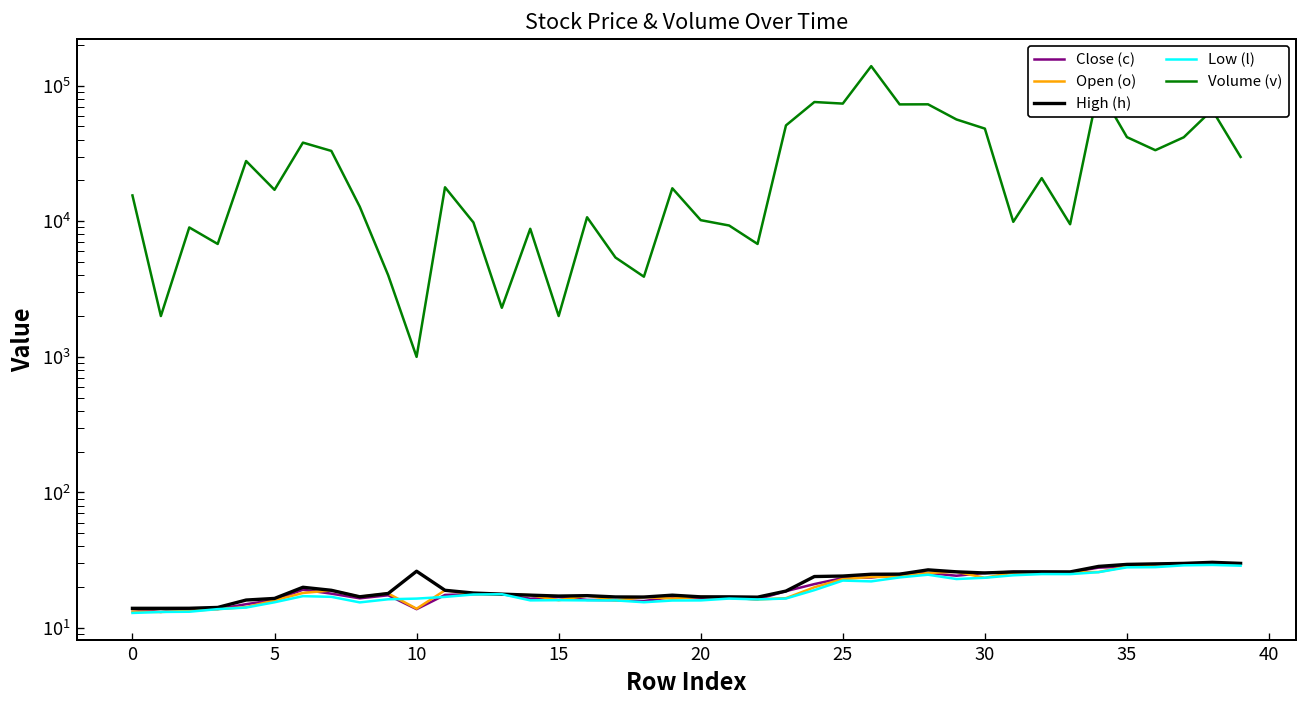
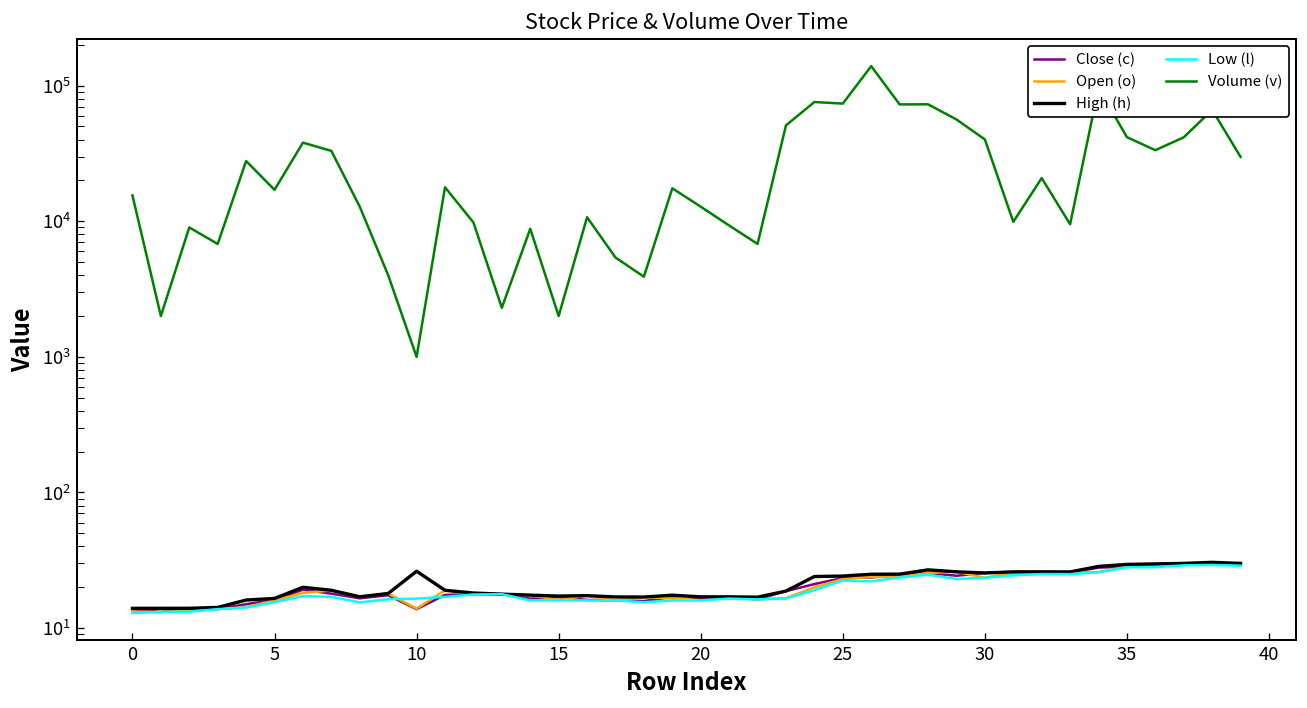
  {
    "High (h)": {
      "10": 26
    },
    "Low (l)": {
      "10": 17
    },
    "Volume (v)": {
      "0": 16000,
      "5": 17000,
      "10": 1000,
      "15": 2000,
-     "20": 10000,
+     "20": 13000,
      "25": 70000,
-     "30": 48000,
+     "30": 40000,
      "35": 42000
    }
  }
